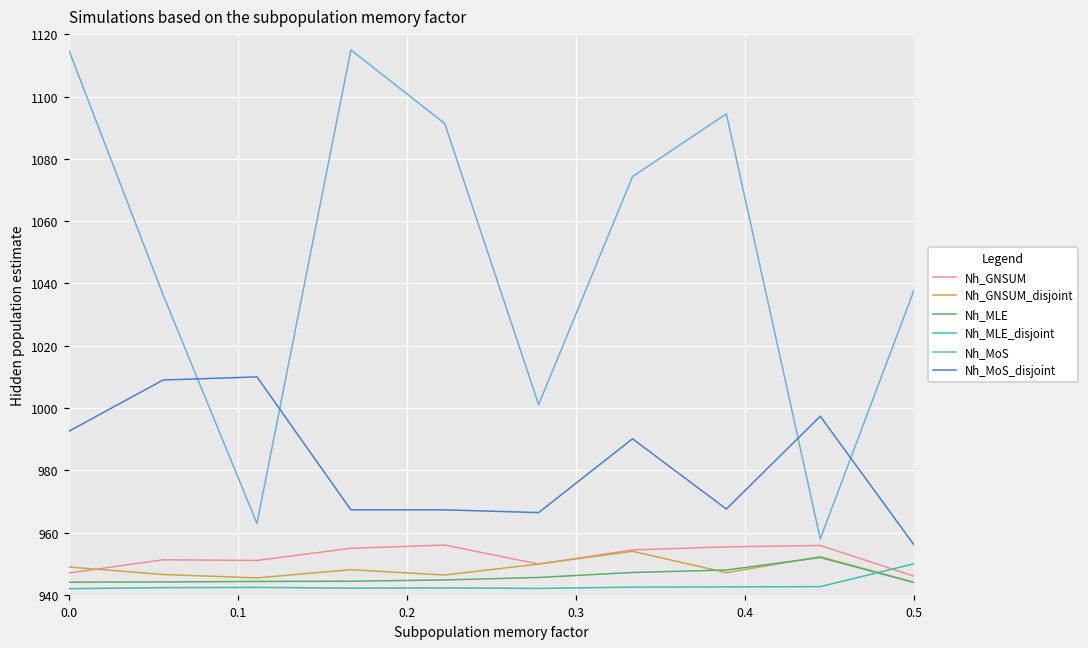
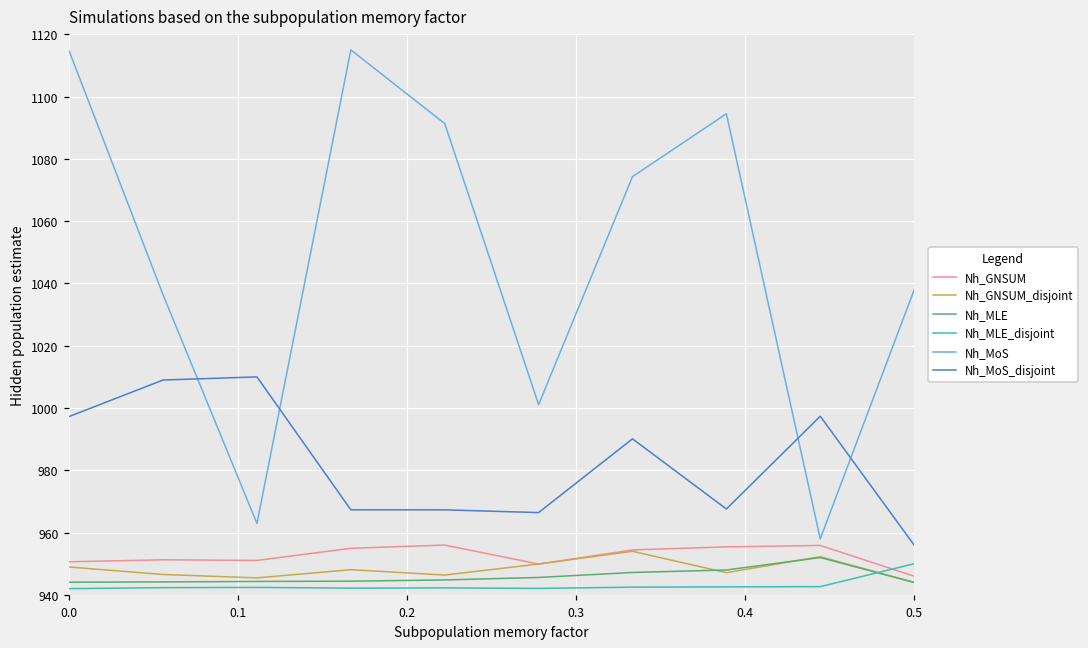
  {
    "Nh_GNSUM": {
-     "0.0": 947,
+     "0.0": 951,
      "0.5": 946
    },
    "Nh_GNSUM_disjoint": {
      "0.0": 949
    },
    "Nh_MLE": {
      "0.0": 944
    },
    "Nh_MLE_disjoint": {
      "0.0": 942,
      "0.5": 950
    },
    "Nh_MoS": {
      "0.0": 1115,
      "0.5": 1038
    },
    "Nh_MoS_disjoint": {
-     "0.0": 993,
+     "0.0": 997,
      "0.5": 956
    }
  }
